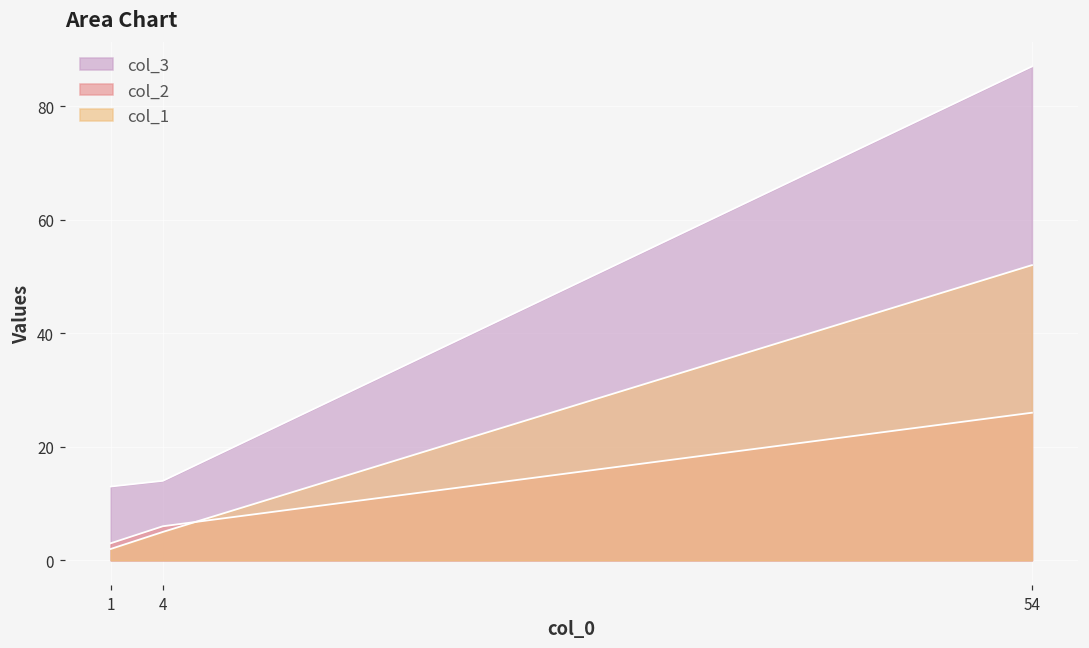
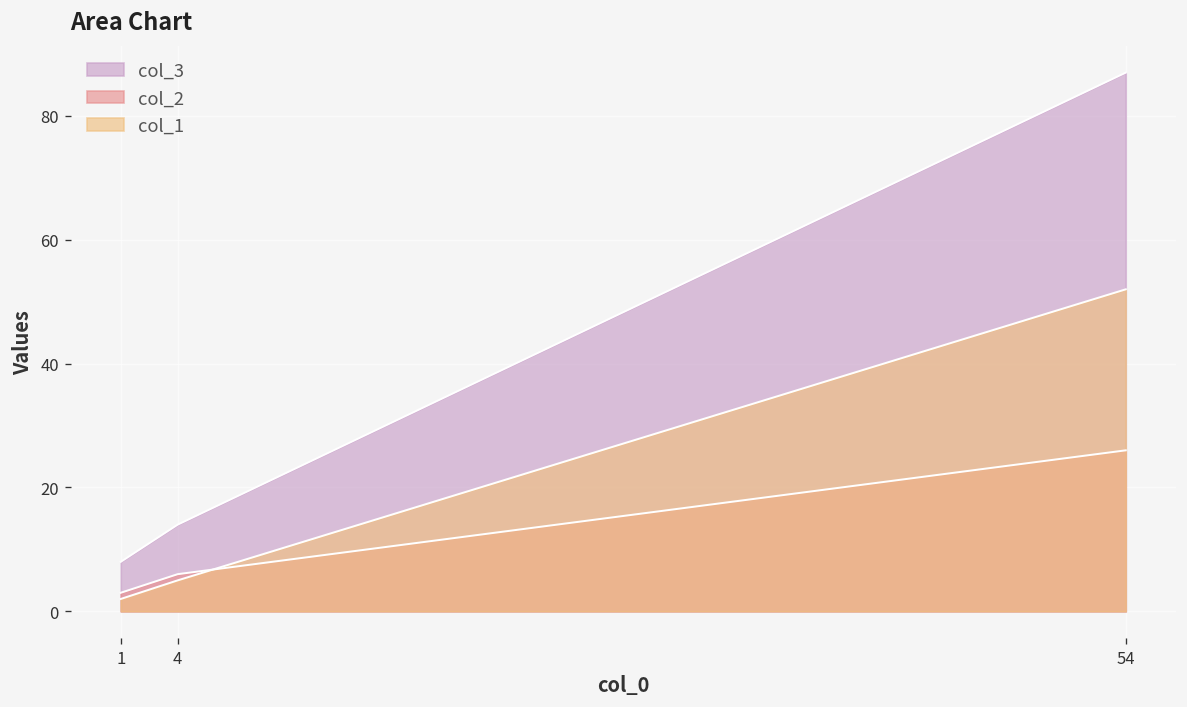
  {
    "col_3": {
-     "1": 13,
+     "1": 8,
      "4": 14,
      "54": 87
    }
  }
